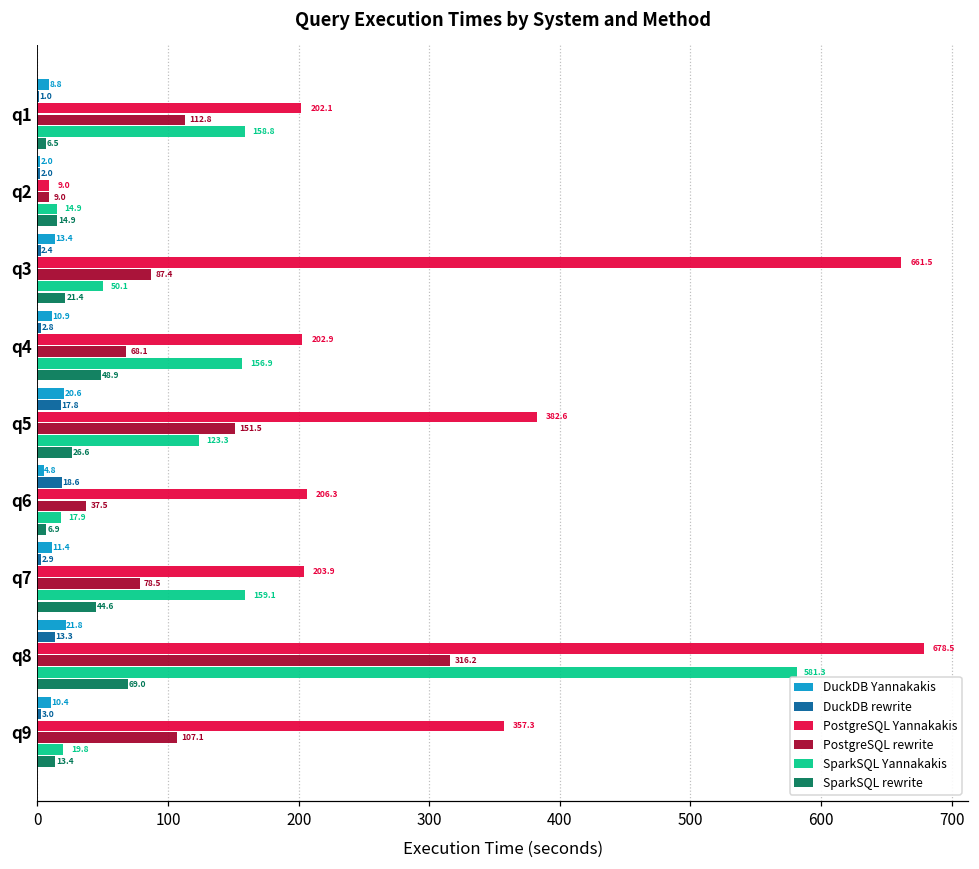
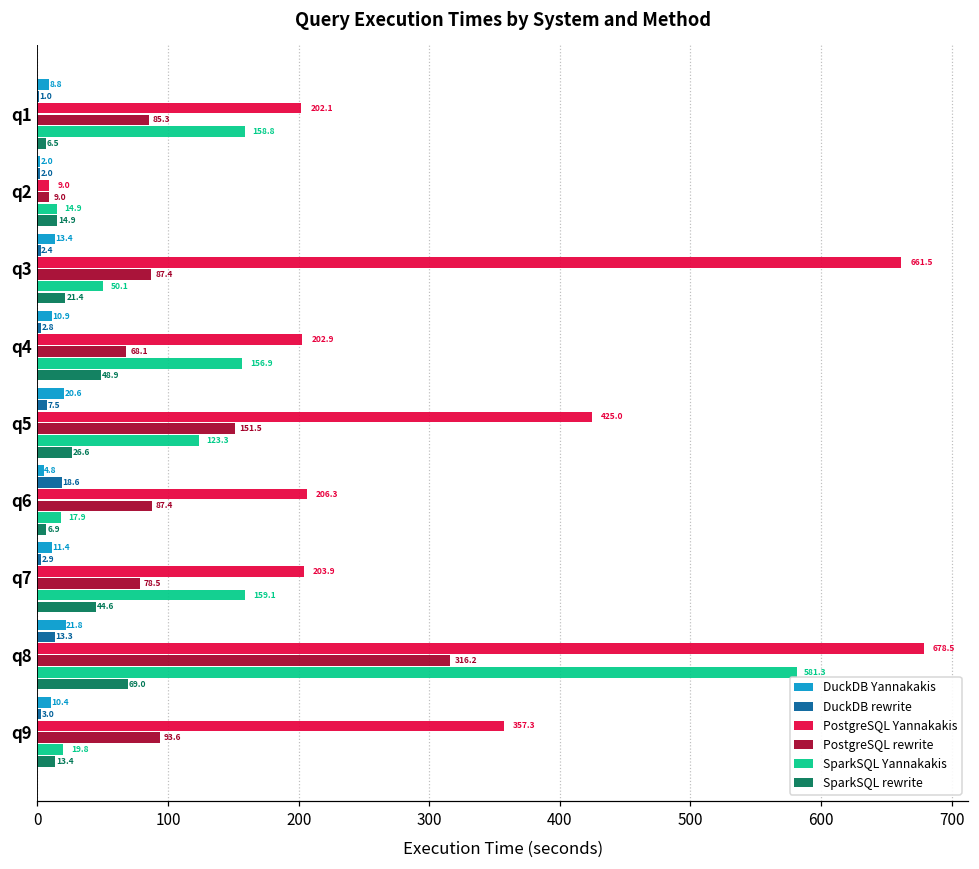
  {
    "DuckDB Yannakakis": {
      "q1": 8.8,
      "q2": 2.0,
      "q3": 13.4,
      "q4": 10.9,
      "q5": 20.6,
      "q6": 4.8,
      "q7": 11.4,
      "q8": 21.8,
      "q9": 10.4
    },
    "DuckDB rewrite": {
      "q1": 1.0,
      "q2": 2.0,
      "q3": 2.4,
      "q4": 2.8,
-     "q5": 17.8,
+     "q5": 7.5,
      "q6": 18.6,
      "q7": 2.9,
      "q8": 13.3,
      "q9": 3.0
    },
    "PostgreSQL Yannakakis": {
      "q1": 202.1,
      "q2": 9.0,
      "q3": 661.5,
      "q4": 202.9,
-     "q5": 382.6,
+     "q5": 425.0,
      "q6": 206.3,
      "q7": 203.9,
      "q8": 678.5,
      "q9": 357.3
    },
    "PostgreSQL rewrite": {
-     "q1": 112.8,
+     "q1": 85.3,
      "q2": 9.0,
      "q3": 87.4,
      "q4": 68.1,
      "q5": 151.5,
-     "q6": 37.5,
+     "q6": 87.4,
      "q7": 78.5,
      "q8": 316.2,
-     "q9": 107.1
+     "q9": 93.6
    },
    "SparkSQL Yannakakis": {
      "q1": 158.8,
      "q2": 14.9,
      "q3": 50.1,
      "q4": 156.9,
      "q5": 123.3,
      "q6": 17.9,
      "q7": 159.1,
      "q8": 581.3,
      "q9": 19.8
    },
    "SparkSQL rewrite": {
      "q1": 6.5,
      "q2": 14.9,
      "q3": 21.4,
      "q4": 48.9,
      "q5": 26.6,
      "q6": 6.9,
      "q7": 44.6,
      "q8": 69.0,
      "q9": 13.4
    }
  }
